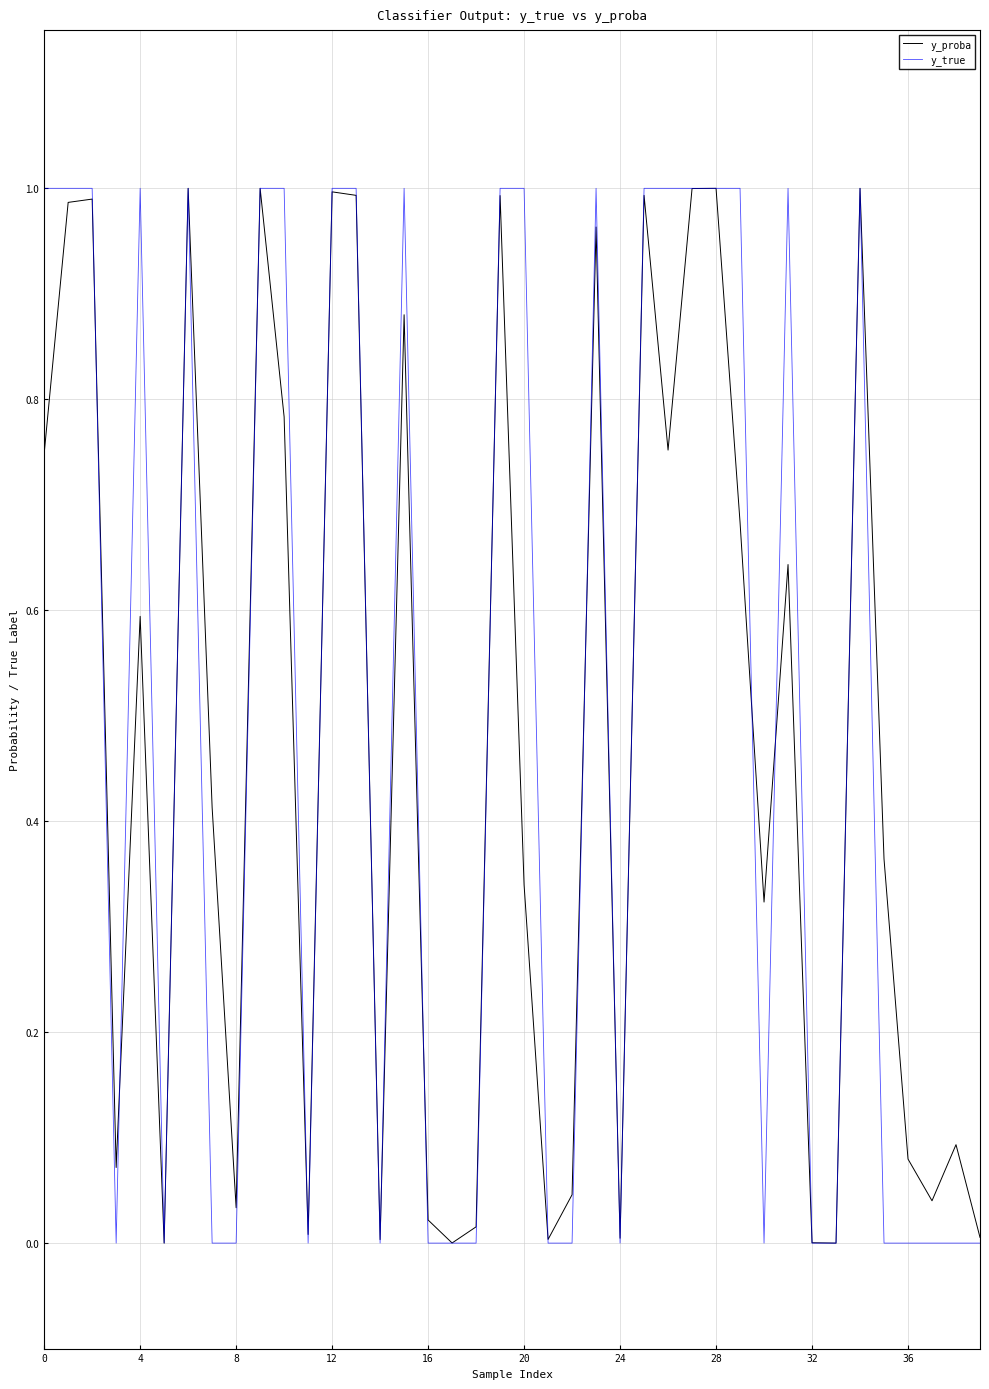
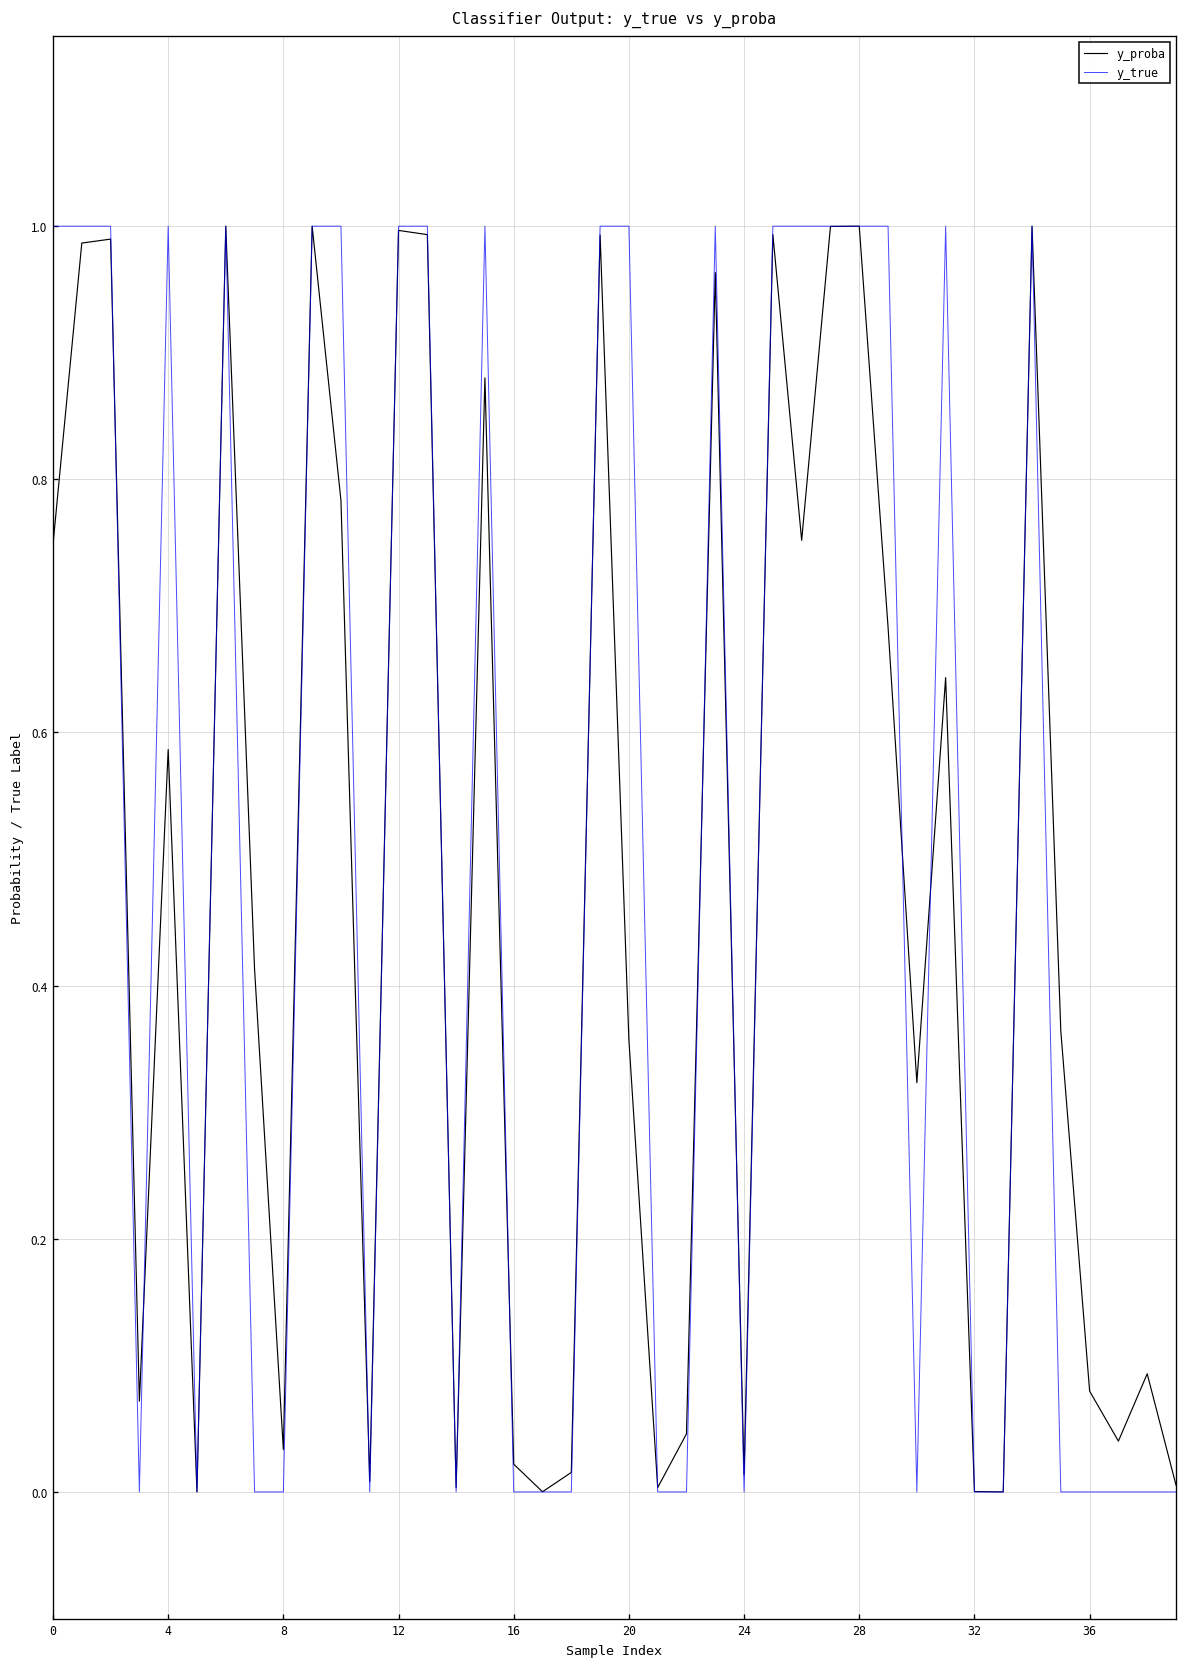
  {
    "y_proba": {
      "0": 0.749,
-     "4": 0.594,
+     "4": 0.587,
      "8": 0.034,
      "12": 0.997,
      "16": 0.022,
-     "20": 0.340,
-     "24": 0.005,
+     "20": 0.357,
+     "24": 0.014,
      "36": 0.080
    },
    "y_true": {
      "0": 1.000,
      "4": 1.000,
      "8": 0.000,
      "12": 1.000,
      "16": 0.000,
      "20": 1.000,
      "24": 0.000,
      "36": 0.000
    }
  }
